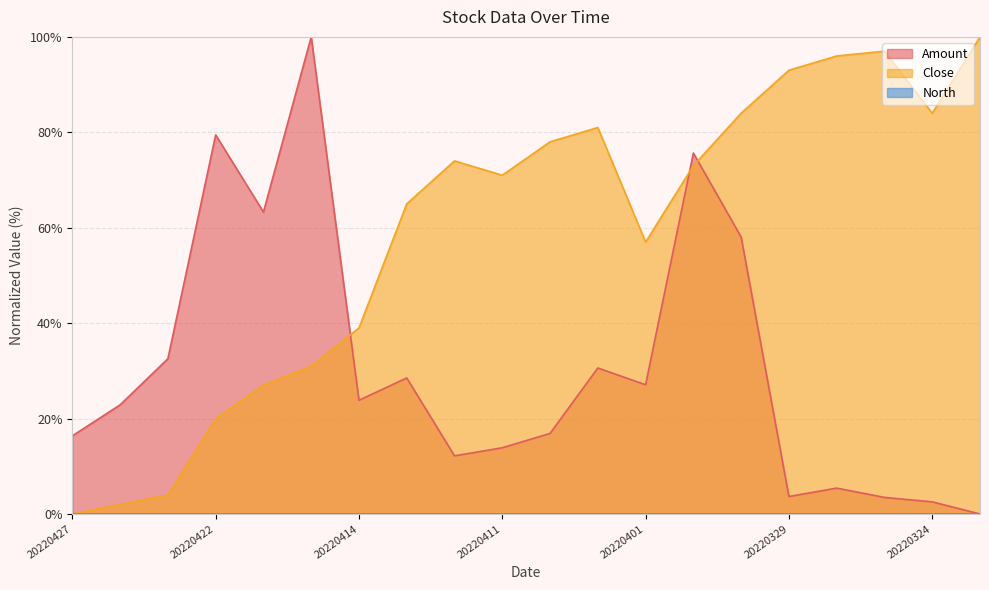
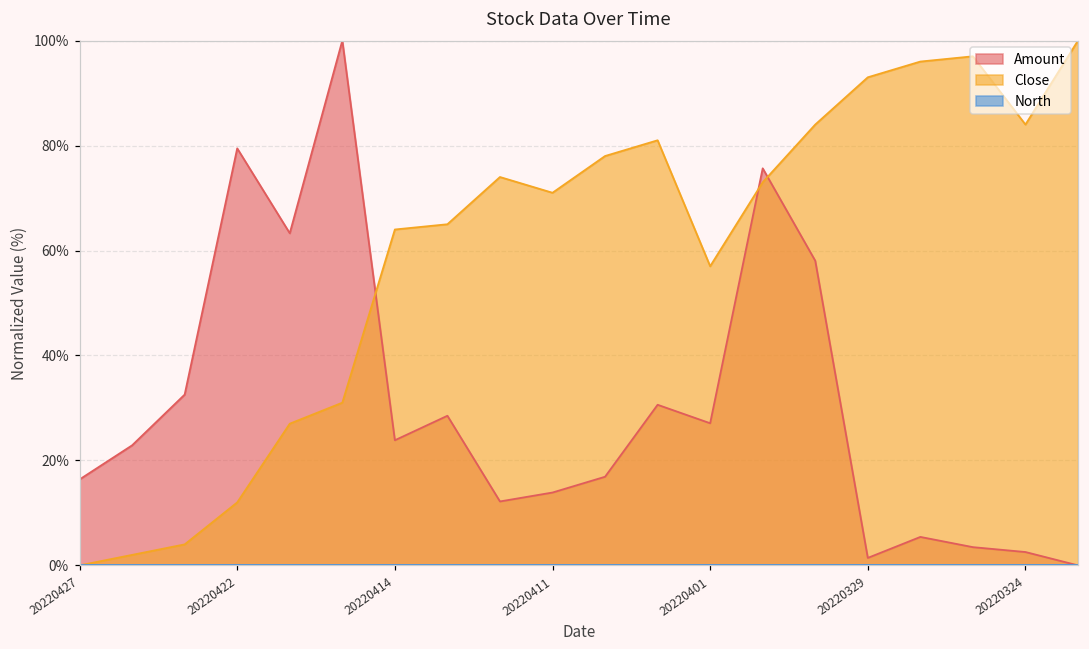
  {
    "Amount": {
      "20220427": "16%",
      "20220422": "79%",
      "20220414": "24%",
      "20220411": "14%",
      "20220401": "27%",
-     "20220329": "4%",
+     "20220329": "1%",
      "20220324": "3%"
    },
    "Close": {
-     "20220422": "20%",
-     "20220414": "39%",
+     "20220422": "12%",
+     "20220414": "64%",
      "20220411": "71%",
      "20220401": "57%",
      "20220329": "93%",
      "20220324": "84%"
    },
    "North": {
      "20220422": "0%",
      "20220414": "0%",
      "20220411": "0%",
      "20220401": "0%",
      "20220329": "0%",
      "20220324": "0%"
    }
  }
